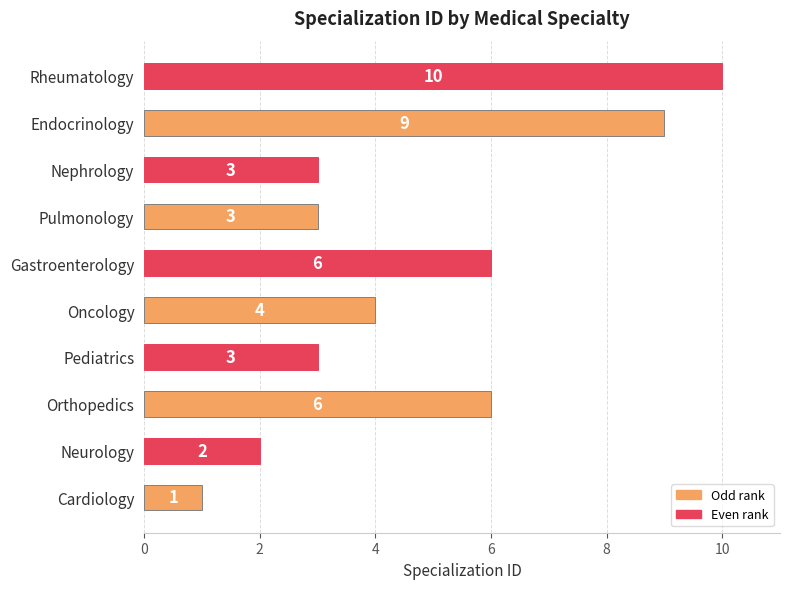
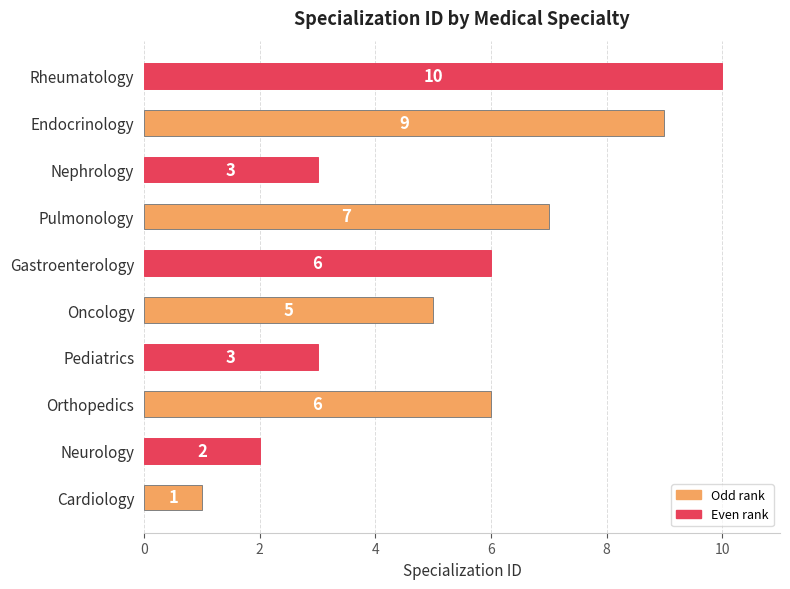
  {
    "Rheumatology": 10,
    "Endocrinology": 9,
    "Nephrology": 3,
-   "Pulmonology": 3,
+   "Pulmonology": 7,
    "Gastroenterology": 6,
-   "Oncology": 4,
+   "Oncology": 5,
    "Pediatrics": 3,
    "Orthopedics": 6,
    "Neurology": 2,
    "Cardiology": 1
  }
